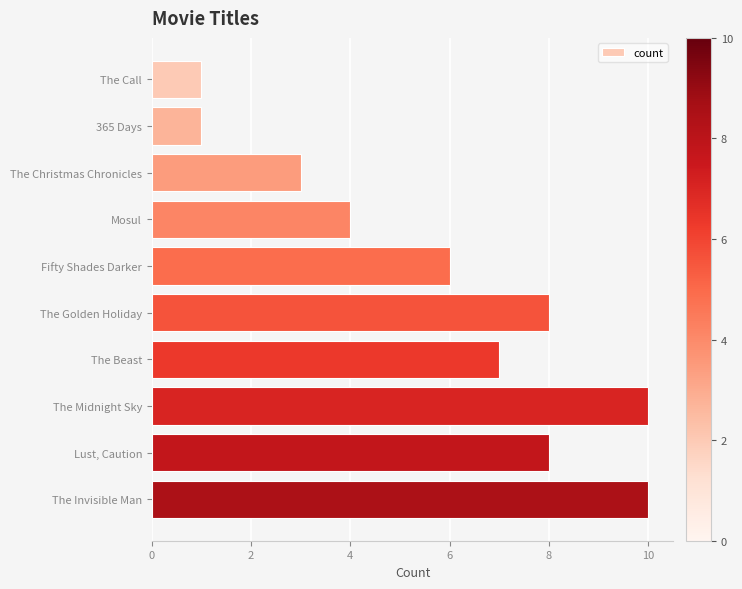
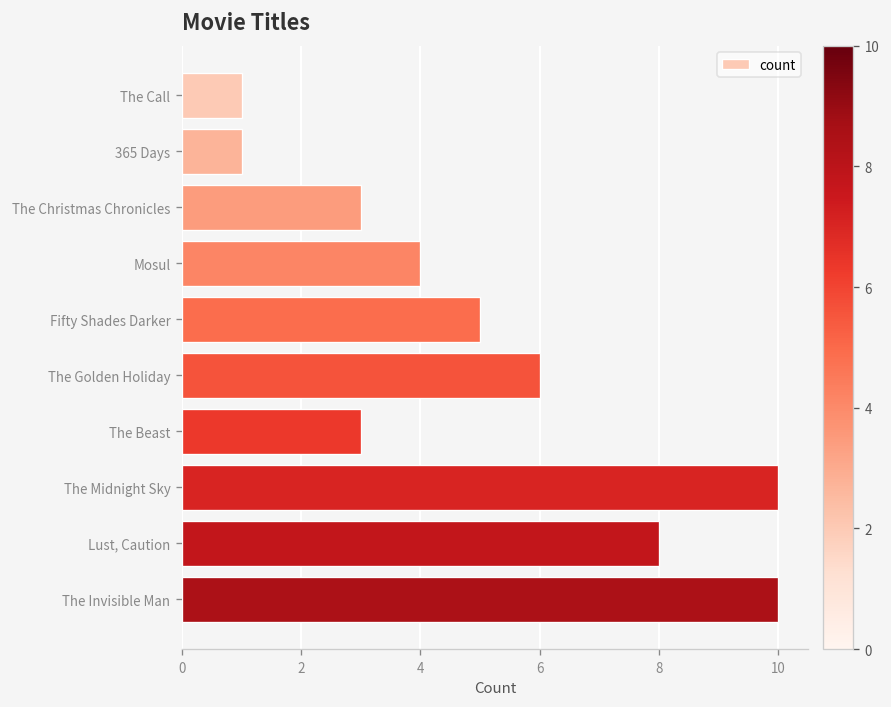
  {
    "The Call": 1,
    "365 Days": 1,
    "The Christmas Chronicles": 3,
    "Mosul": 4,
-   "Fifty Shades Darker": 6,
-   "The Golden Holiday": 8,
-   "The Beast": 7,
+   "Fifty Shades Darker": 5,
+   "The Golden Holiday": 6,
+   "The Beast": 3,
    "The Midnight Sky": 10,
    "Lust, Caution": 8,
    "The Invisible Man": 10
  }
